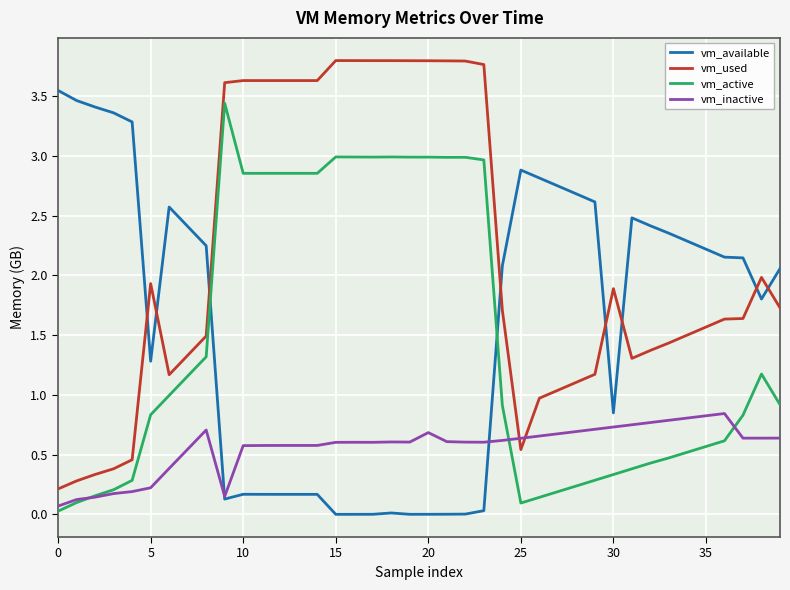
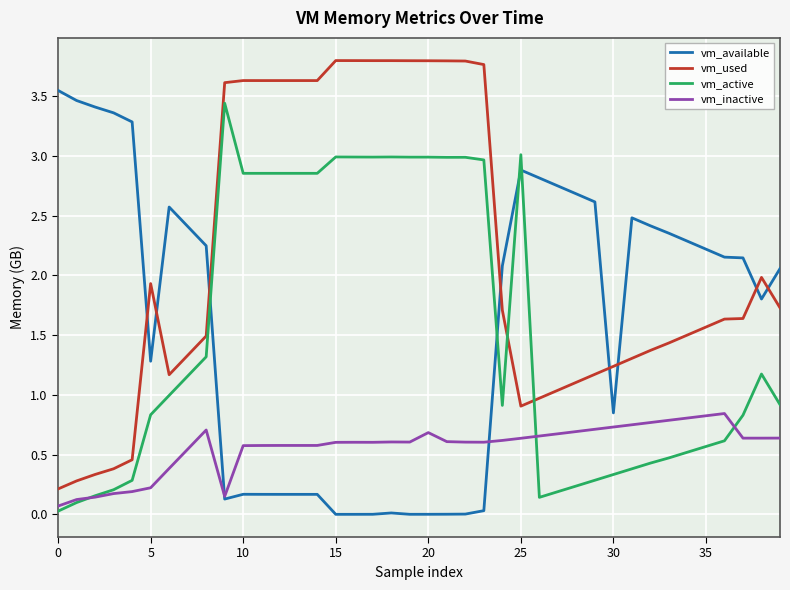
  {
    "vm_available": {
      "0": 3.55,
      "5": 1.28,
      "10": 0.17,
      "15": 0.00,
      "20": 0.00,
      "25": 2.88,
      "30": 0.85,
      "35": 2.22
    },
    "vm_used": {
      "0": 0.21,
      "5": 1.93,
      "10": 3.63,
      "15": 3.80,
      "20": 3.80,
-     "25": 0.54,
-     "30": 1.89,
+     "25": 0.91,
+     "30": 1.24,
      "35": 1.57
    },
    "vm_active": {
      "0": 0.03,
      "5": 0.83,
      "10": 2.85,
      "15": 2.99,
      "20": 2.99,
-     "25": 0.09,
+     "25": 3.01,
      "30": 0.33,
      "35": 0.57
    },
    "vm_inactive": {
      "0": 0.07,
      "5": 0.22,
      "10": 0.58,
      "15": 0.60,
      "20": 0.68,
      "25": 0.64,
      "30": 0.73,
      "35": 0.83
    }
  }
